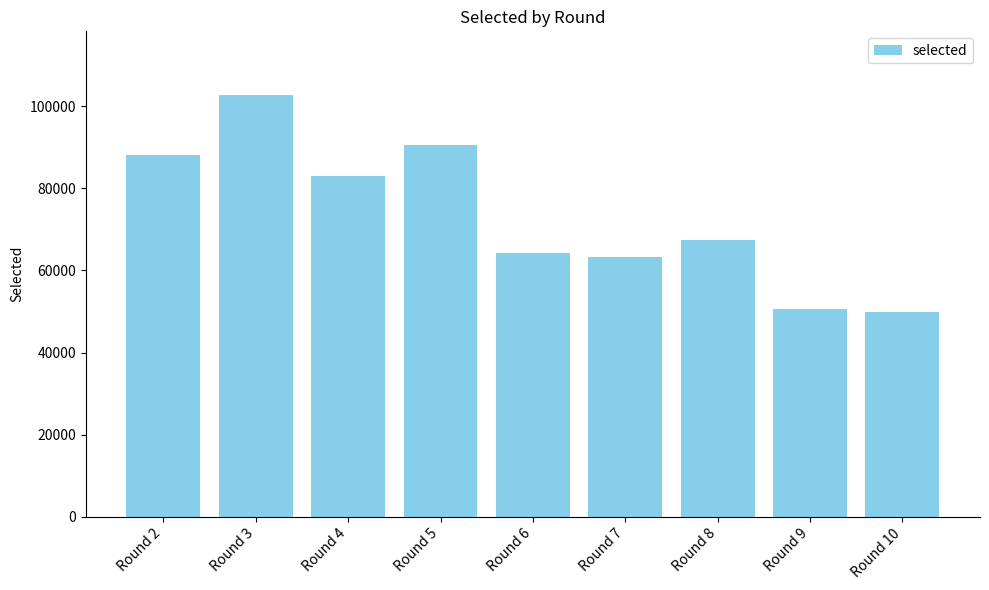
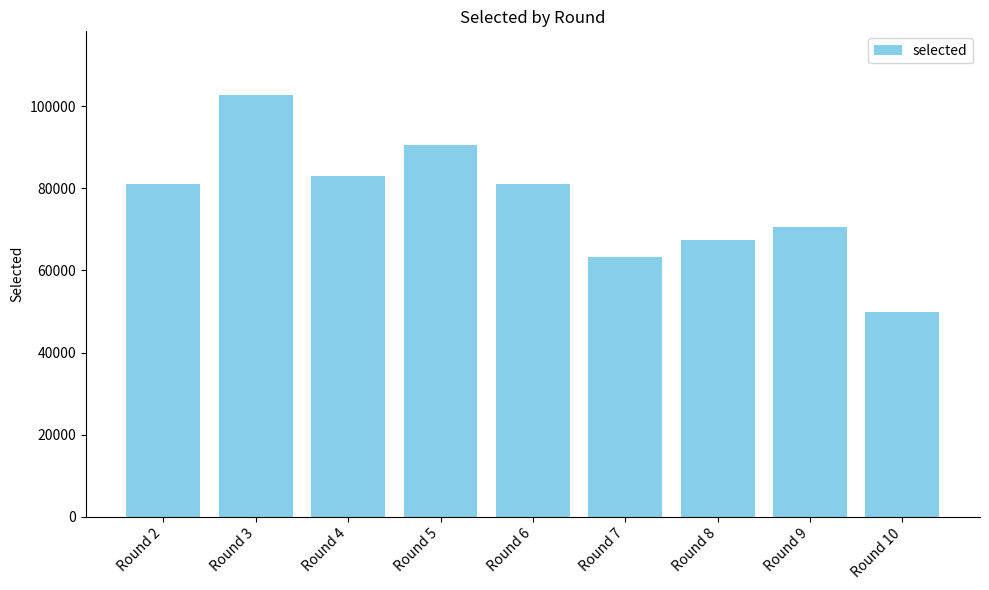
  {
-   "Round 2": 88000,
+   "Round 2": 81000,
    "Round 3": 103000,
    "Round 4": 83000,
    "Round 5": 91000,
-   "Round 6": 64000,
+   "Round 6": 81000,
    "Round 7": 63000,
    "Round 8": 67000,
-   "Round 9": 51000,
+   "Round 9": 71000,
    "Round 10": 50000
  }
